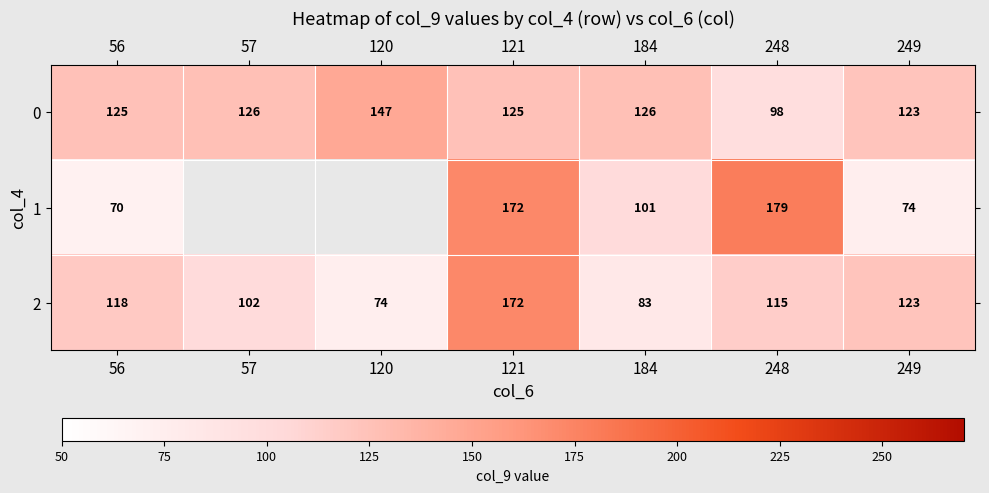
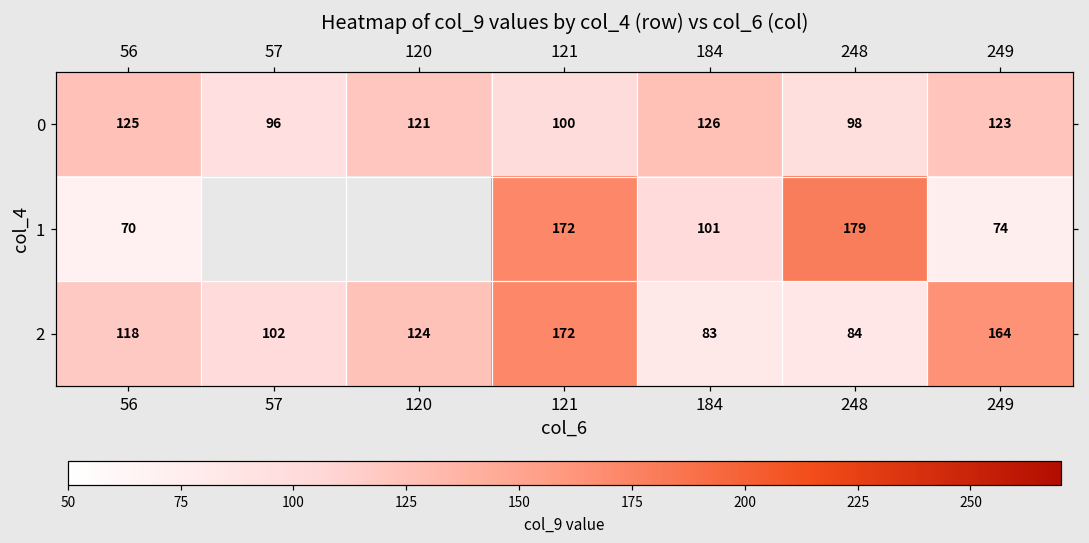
  {
    "0": {
      "56": 125,
-     "57": 126,
-     "120": 147,
-     "121": 125,
+     "57": 96,
+     "120": 121,
+     "121": 100,
      "184": 126,
      "248": 98,
      "249": 123
    },
    "1": {
      "56": 70,
      "121": 172,
      "184": 101,
      "248": 179,
      "249": 74
    },
    "2": {
      "56": 118,
      "57": 102,
-     "120": 74,
+     "120": 124,
      "121": 172,
      "184": 83,
-     "248": 115,
-     "249": 123
+     "248": 84,
+     "249": 164
    }
  }
